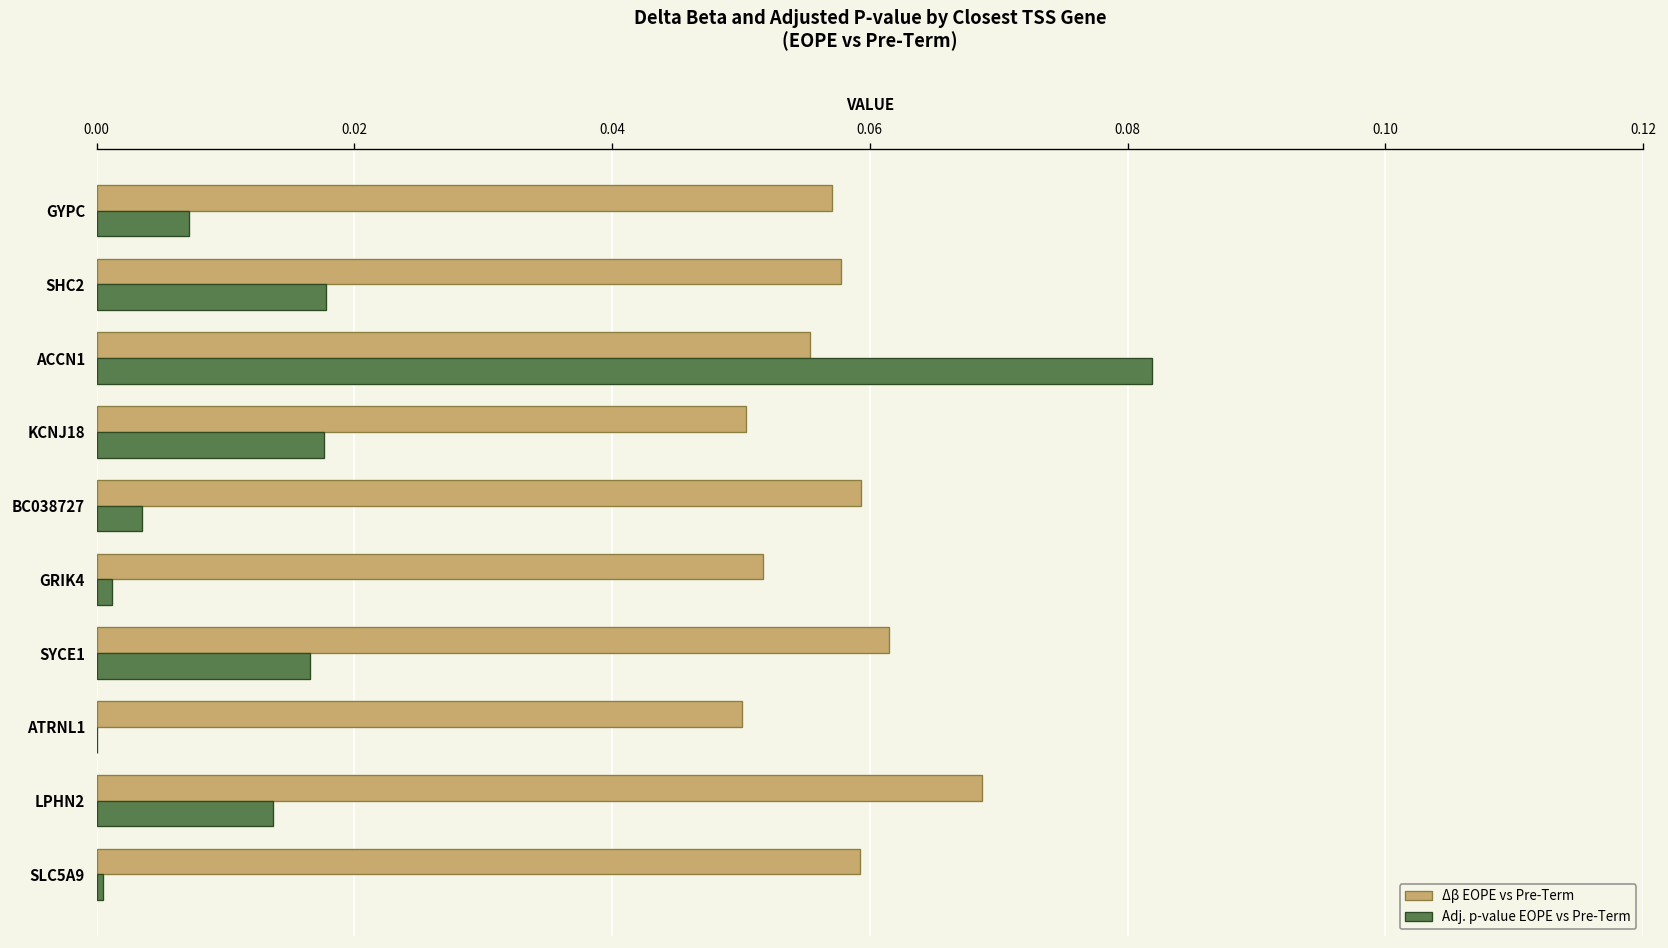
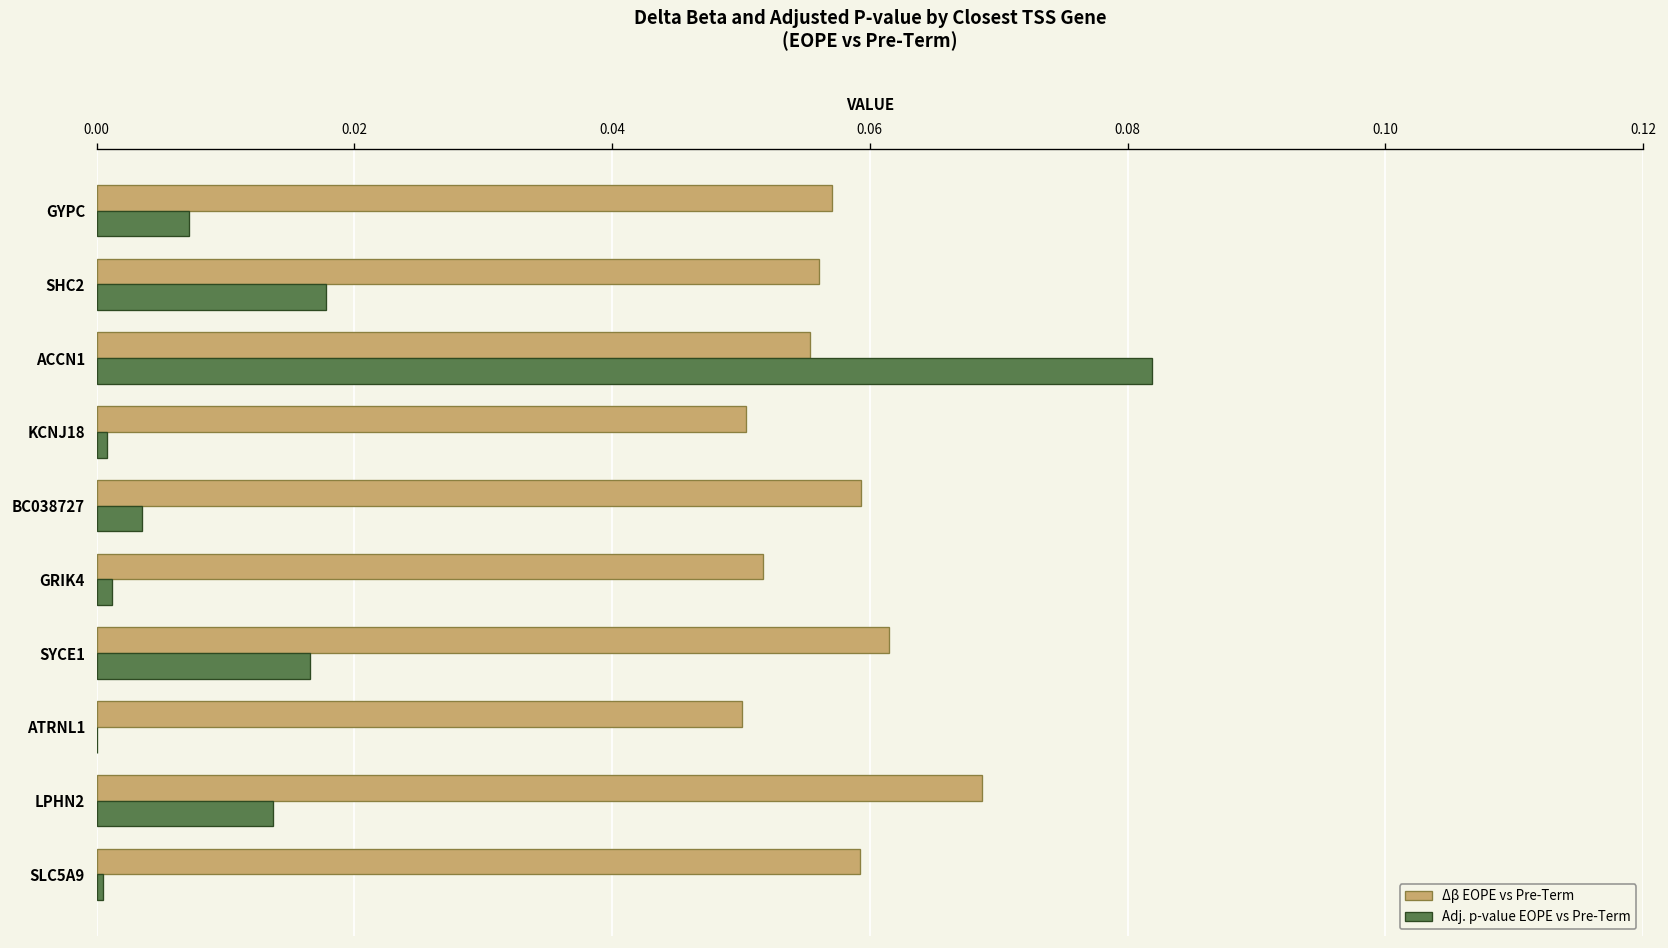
  {
    "Δβ EOPE vs Pre-Term": {
      "GYPC": 0.0571,
-     "SHC2": 0.0578,
+     "SHC2": 0.0561,
      "ACCN1": 0.0554,
      "KCNJ18": 0.0504,
      "BC038727": 0.0593,
      "GRIK4": 0.0517,
      "SYCE1": 0.0615,
      "ATRNL1": 0.0500,
      "LPHN2": 0.0687,
      "SLC5A9": 0.0592
    },
    "Adj. p-value EOPE vs Pre-Term": {
      "GYPC": 0.0072,
      "SHC2": 0.0178,
      "ACCN1": 0.0819,
-     "KCNJ18": 0.0177,
+     "KCNJ18": 0.0008,
      "BC038727": 0.0035,
      "GRIK4": 0.0012,
      "SYCE1": 0.0166,
      "LPHN2": 0.0137,
      "SLC5A9": 0.0005
    }
  }
